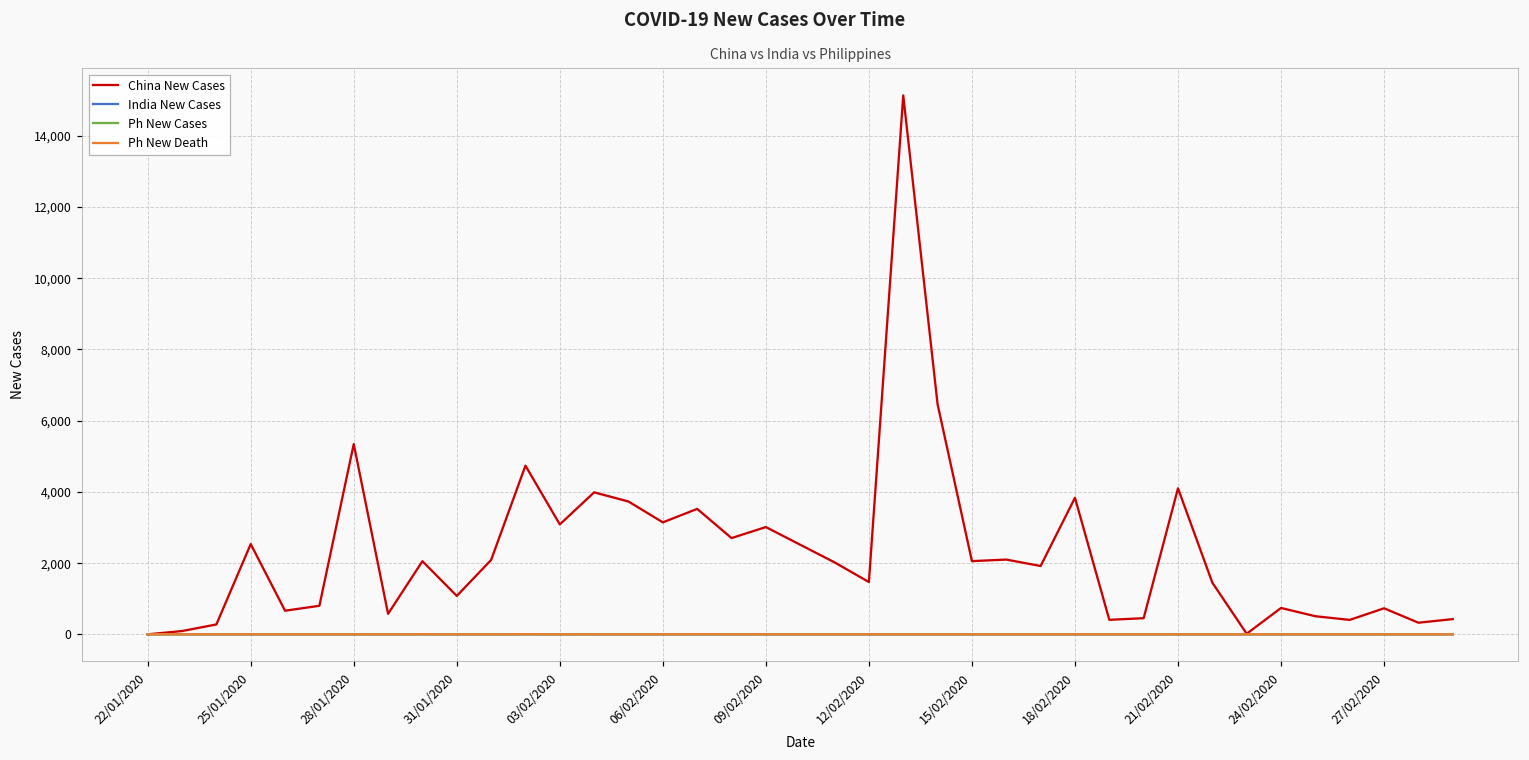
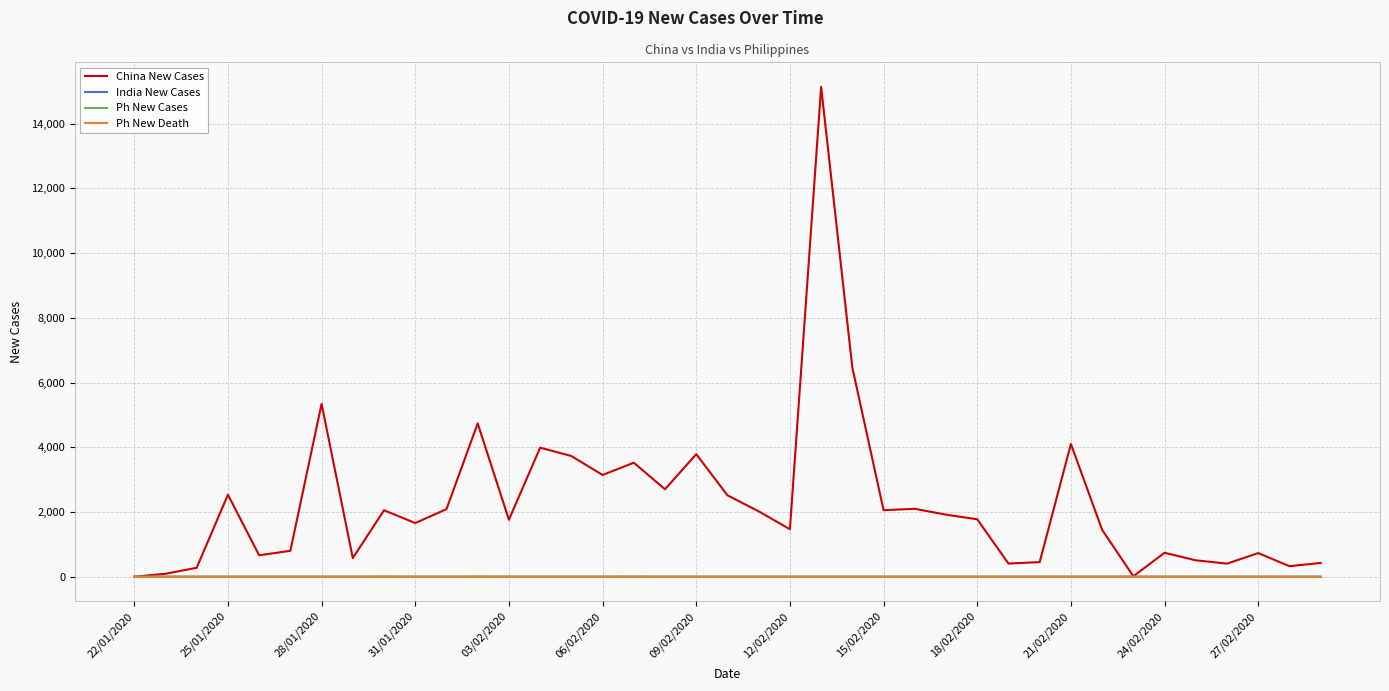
  {
    "China New Cases": {
      "25/01/2020": "2,500",
      "28/01/2020": "5,300",
-     "31/01/2020": "1,100",
-     "03/02/2020": "3,100",
+     "31/01/2020": "1,700",
+     "03/02/2020": "1,800",
      "06/02/2020": "3,100",
-     "09/02/2020": "3,000",
+     "09/02/2020": "3,800",
      "12/02/2020": "1,500",
      "15/02/2020": "2,100",
-     "18/02/2020": "3,800",
+     "18/02/2020": "1,800",
      "21/02/2020": "4,100",
      "24/02/2020": "700",
      "27/02/2020": "700"
    },
    "Ph New Death": {
      "25/01/2020": "0",
      "28/01/2020": "0",
      "31/01/2020": "0",
      "03/02/2020": "0",
      "06/02/2020": "0",
      "09/02/2020": "0",
      "12/02/2020": "0",
      "15/02/2020": "0",
      "18/02/2020": "0",
      "21/02/2020": "0",
      "24/02/2020": "0",
      "27/02/2020": "0"
    }
  }
